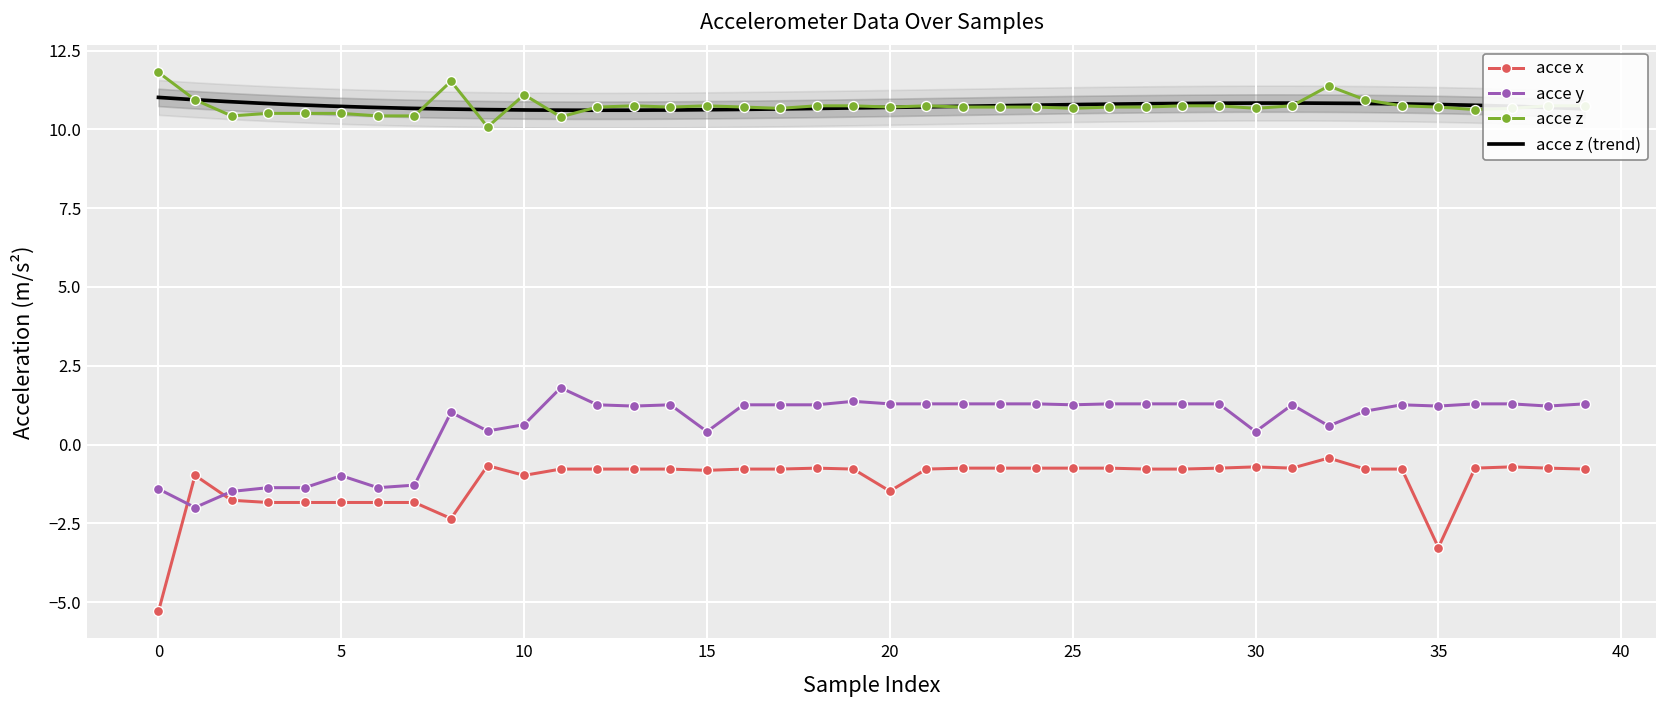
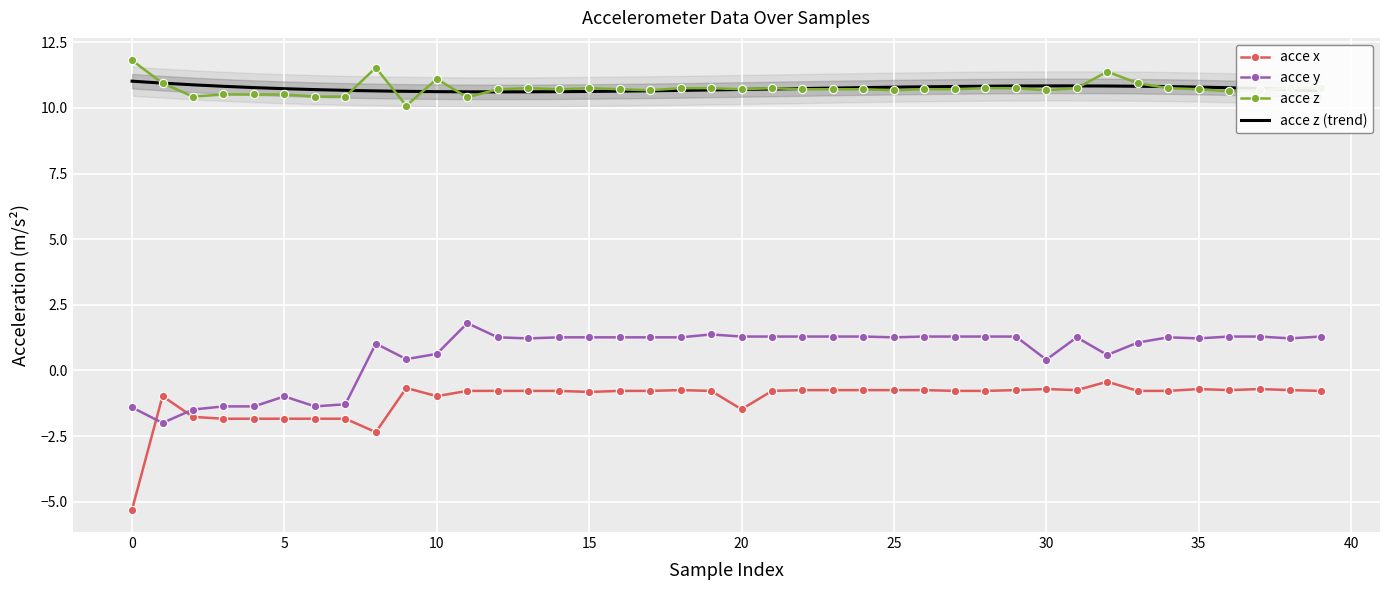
  {
    "acce x": {
      "0": -5.3,
      "5": -1.8,
      "10": -1.0,
      "15": -0.8,
      "20": -1.5,
      "25": -0.8,
      "30": -0.7,
-     "35": -3.3
+     "35": -0.7
    },
    "acce y": {
      "0": -1.4,
      "5": -1.0,
      "10": 0.6,
-     "15": 0.4,
+     "15": 1.3,
      "20": 1.3,
      "25": 1.3,
      "30": 0.4,
      "35": 1.2
    },
    "acce z": {
      "0": 11.8,
      "5": 10.5,
      "15": 10.8,
      "25": 10.7,
      "30": 10.7,
      "35": 10.7
    },
    "acce z (trend)": {
      "0": 11.0,
      "15": 10.6,
      "30": 10.8
    }
  }
